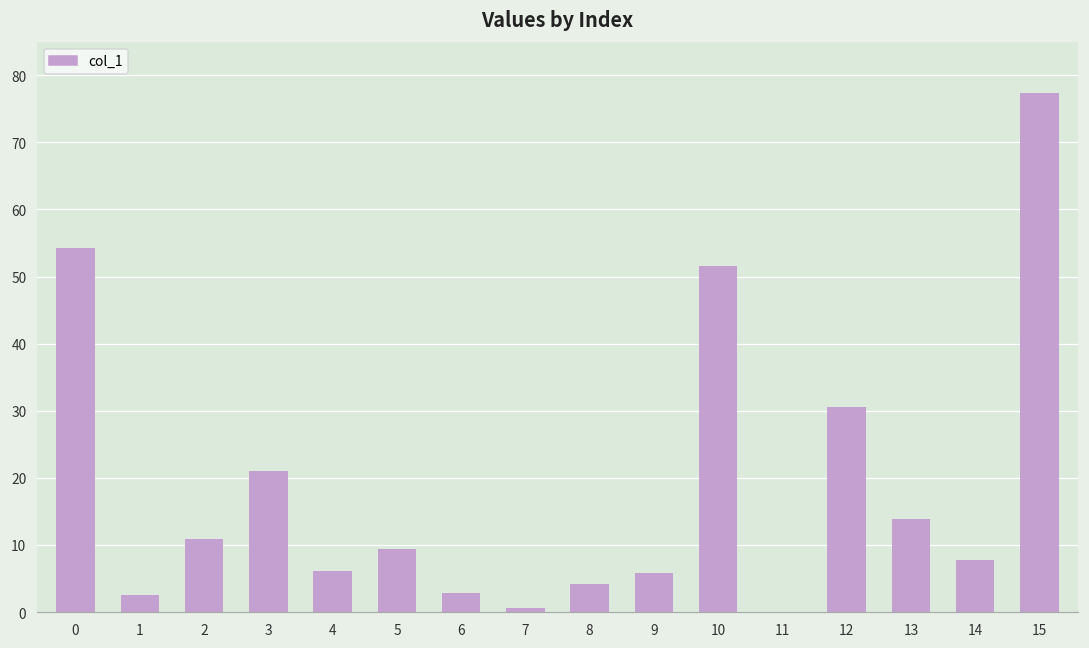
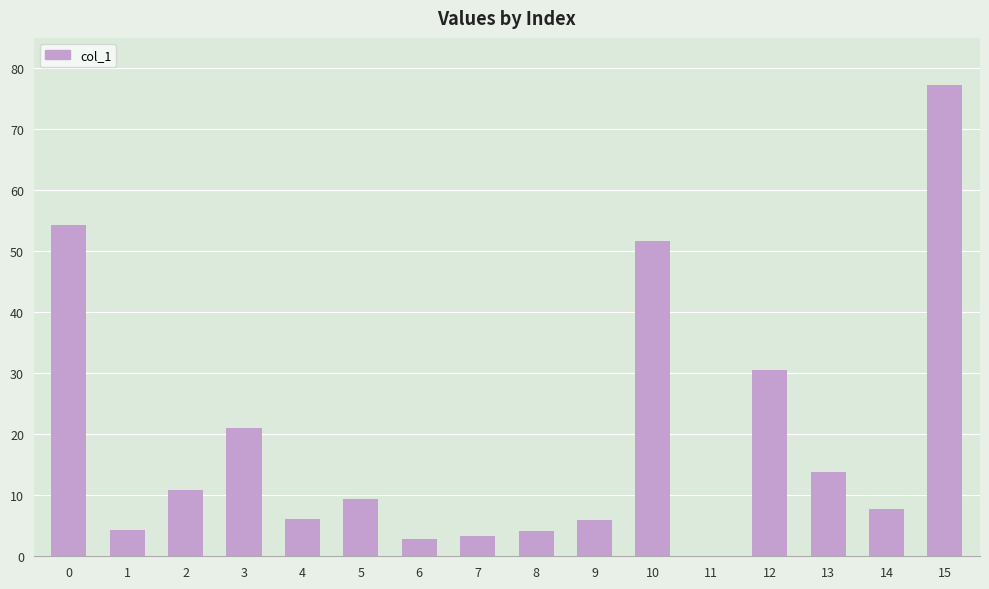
  {
    "0": 54,
-   "1": 3,
+   "1": 4,
    "2": 11,
    "3": 21,
    "4": 6,
    "5": 9,
    "6": 3,
-   "7": 1,
+   "7": 3,
    "8": 4,
    "9": 6,
    "10": 52,
    "12": 31,
    "13": 14,
    "14": 8,
    "15": 77
  }
